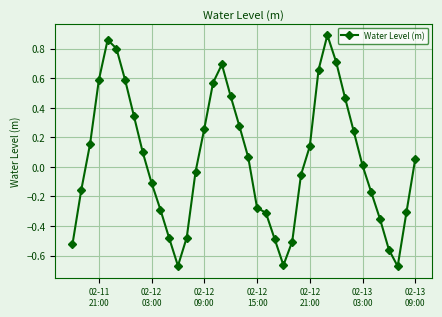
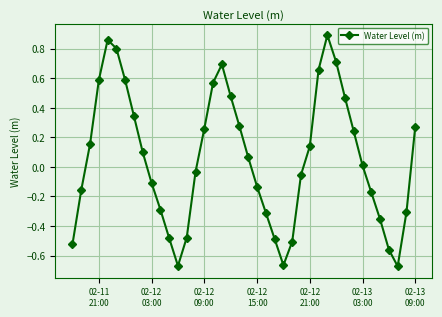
  {
    "02-11 21:00": 0.59,
    "02-12 03:00": -0.11,
    "02-12 09:00": 0.26,
-   "02-12 15:00": -0.28,
+   "02-12 15:00": -0.13,
    "02-12 21:00": 0.14,
    "02-13 03:00": 0.01,
-   "02-13 09:00": 0.06
+   "02-13 09:00": 0.27
  }
